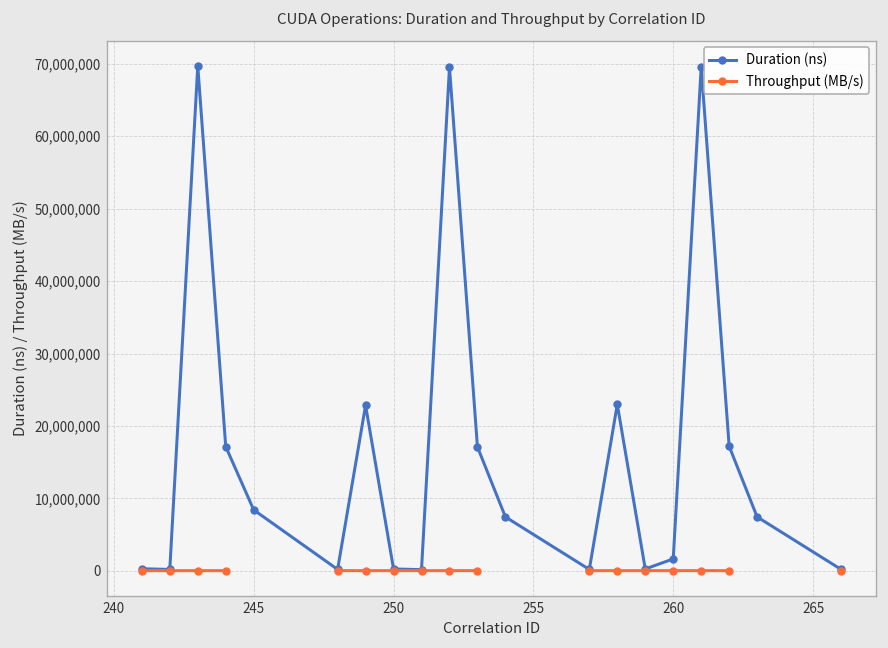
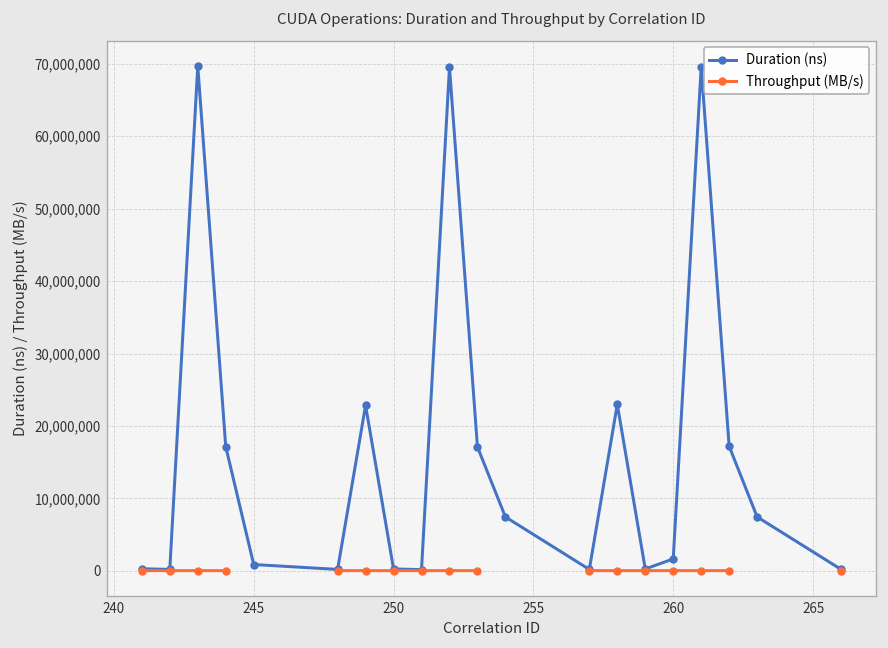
  {
    "Duration (ns)": {
-     "245": "8,000,000",
+     "245": "1,000,000",
      "260": "2,000,000"
    },
    "Throughput (MB/s)": {
      "260": "0"
    }
  }
